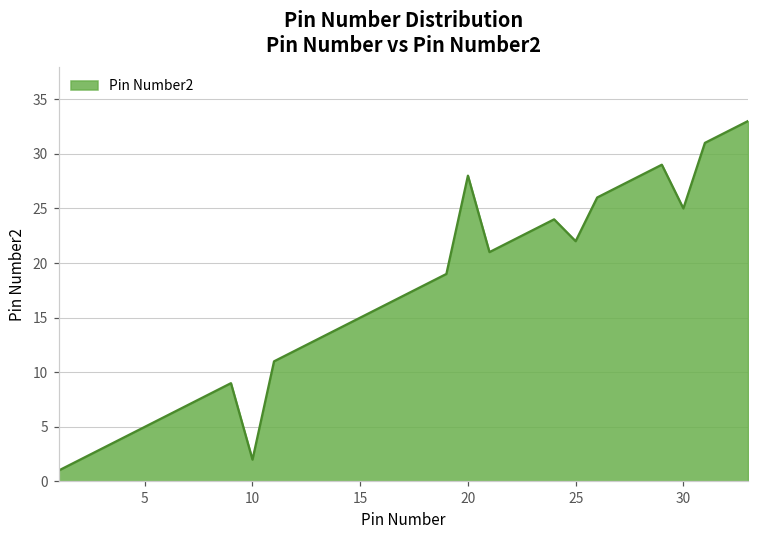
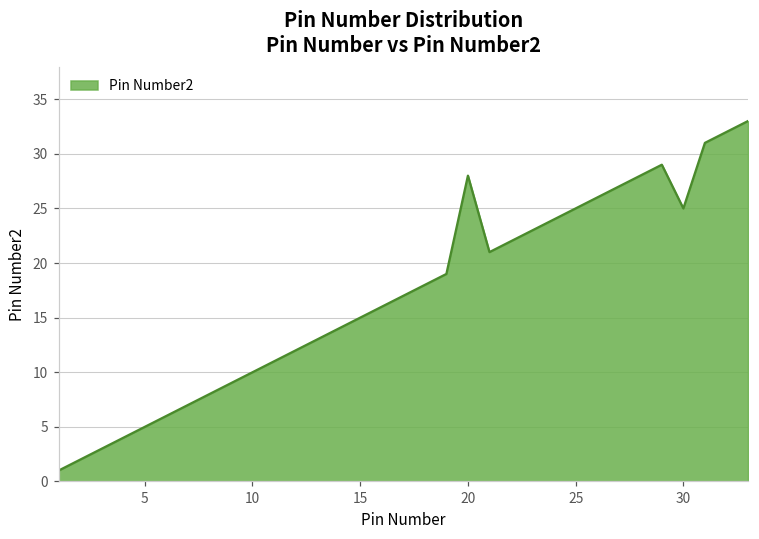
  {
    "5": 5,
-   "10": 2,
+   "10": 10,
    "15": 15,
    "20": 28,
-   "25": 22,
+   "25": 25,
    "30": 25
  }
